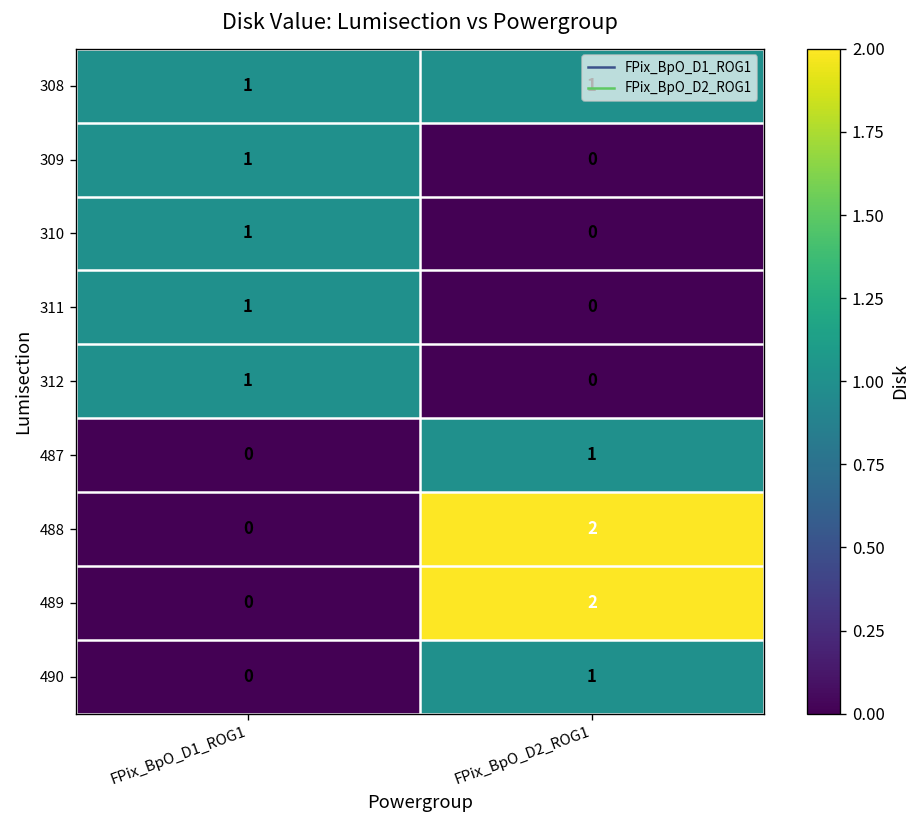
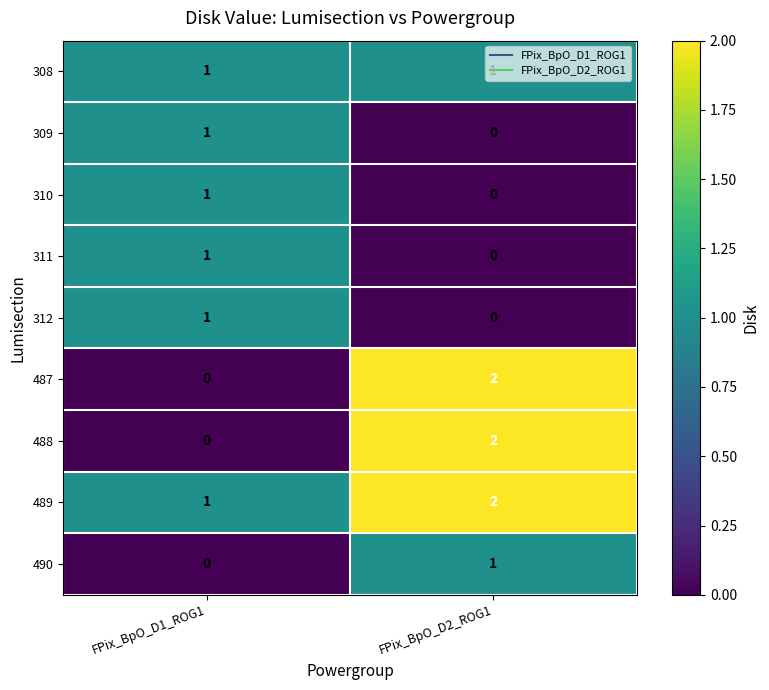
  {
    "308": {
      "FPix_BpO_D1_ROG1": 1
    },
    "309": {
      "FPix_BpO_D1_ROG1": 1,
      "FPix_BpO_D2_ROG1": 0
    },
    "310": {
      "FPix_BpO_D1_ROG1": 1,
      "FPix_BpO_D2_ROG1": 0
    },
    "311": {
      "FPix_BpO_D1_ROG1": 1,
      "FPix_BpO_D2_ROG1": 0
    },
    "312": {
      "FPix_BpO_D1_ROG1": 1,
      "FPix_BpO_D2_ROG1": 0
    },
    "487": {
      "FPix_BpO_D1_ROG1": 0,
-     "FPix_BpO_D2_ROG1": 1
+     "FPix_BpO_D2_ROG1": 2
    },
    "488": {
      "FPix_BpO_D1_ROG1": 0,
      "FPix_BpO_D2_ROG1": 2
    },
    "489": {
-     "FPix_BpO_D1_ROG1": 0,
+     "FPix_BpO_D1_ROG1": 1,
      "FPix_BpO_D2_ROG1": 2
    },
    "490": {
      "FPix_BpO_D1_ROG1": 0,
      "FPix_BpO_D2_ROG1": 1
    }
  }
